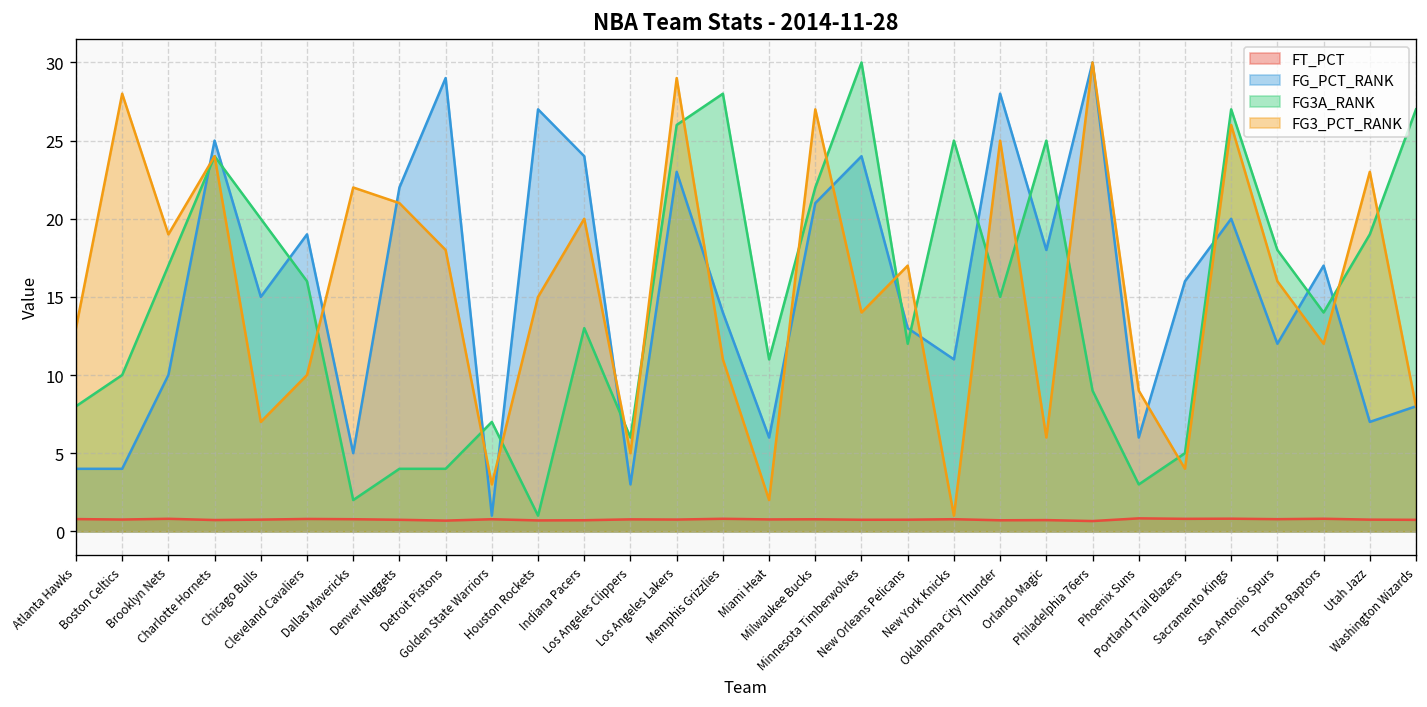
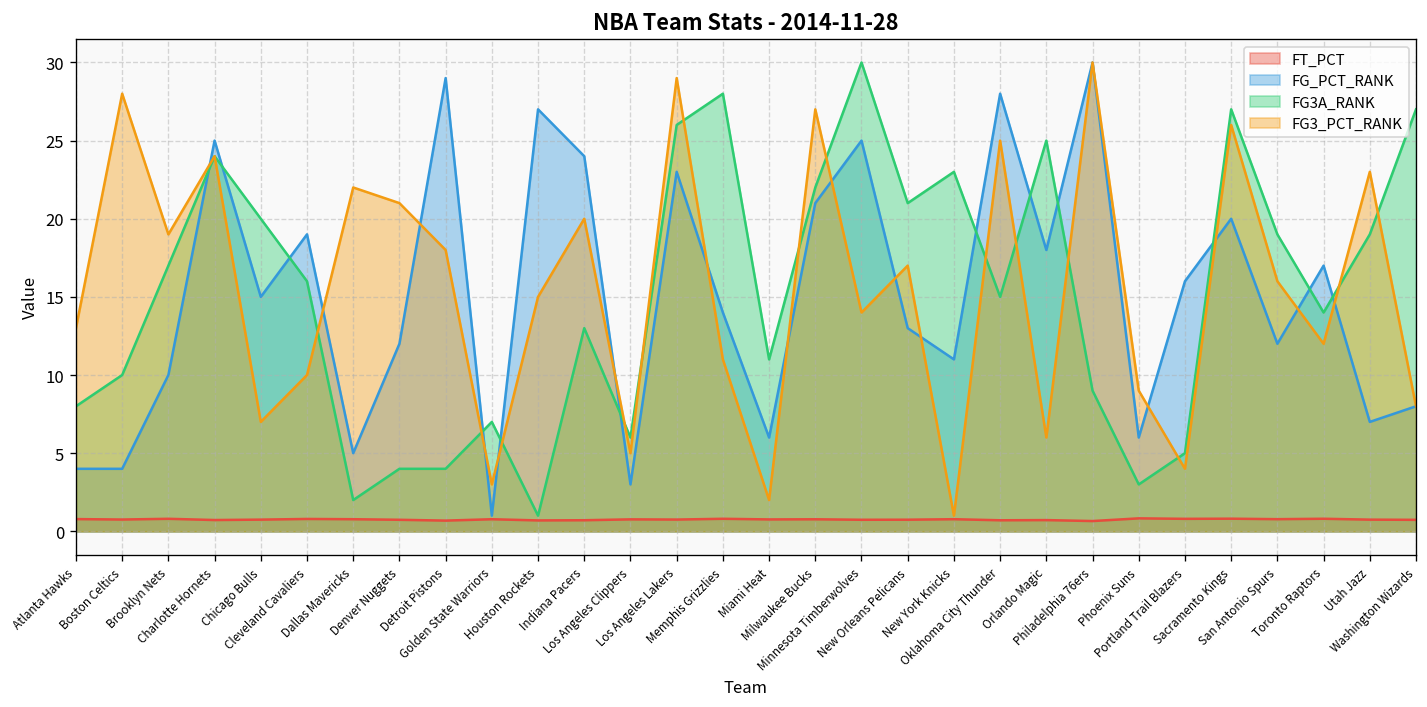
  {
    "FG_PCT_RANK": {
      "Atlanta Hawks": 4,
      "Boston Celtics": 4,
      "Brooklyn Nets": 10,
      "Charlotte Hornets": 25,
      "Chicago Bulls": 15,
      "Cleveland Cavaliers": 19,
      "Dallas Mavericks": 5,
-     "Denver Nuggets": 22,
+     "Denver Nuggets": 12,
      "Detroit Pistons": 29,
      "Golden State Warriors": 1,
      "Houston Rockets": 27,
      "Indiana Pacers": 24,
      "Los Angeles Clippers": 3,
      "Los Angeles Lakers": 23,
      "Memphis Grizzlies": 14,
      "Miami Heat": 6,
      "Milwaukee Bucks": 21,
-     "Minnesota Timberwolves": 24,
+     "Minnesota Timberwolves": 25,
      "New Orleans Pelicans": 13,
      "New York Knicks": 11,
      "Oklahoma City Thunder": 28,
      "Orlando Magic": 18,
      "Phoenix Suns": 6,
      "Portland Trail Blazers": 16,
      "Sacramento Kings": 20,
      "San Antonio Spurs": 12,
      "Toronto Raptors": 17,
      "Utah Jazz": 7
    },
    "FG3A_RANK": {
      "Atlanta Hawks": 8,
      "Boston Celtics": 10,
      "Brooklyn Nets": 17,
      "Chicago Bulls": 20,
      "Cleveland Cavaliers": 16,
      "Dallas Mavericks": 2,
      "Denver Nuggets": 4,
      "Detroit Pistons": 4,
      "Golden State Warriors": 7,
      "Houston Rockets": 1,
      "Indiana Pacers": 13,
      "Los Angeles Clippers": 6,
      "Los Angeles Lakers": 26,
      "Memphis Grizzlies": 28,
      "Miami Heat": 11,
      "Milwaukee Bucks": 22,
      "Minnesota Timberwolves": 30,
-     "New Orleans Pelicans": 12,
-     "New York Knicks": 25,
+     "New Orleans Pelicans": 21,
+     "New York Knicks": 23,
      "Oklahoma City Thunder": 15,
      "Orlando Magic": 25,
      "Philadelphia 76ers": 9,
      "Phoenix Suns": 3,
      "Portland Trail Blazers": 5,
      "Sacramento Kings": 27,
-     "San Antonio Spurs": 18,
+     "San Antonio Spurs": 19,
      "Toronto Raptors": 14,
      "Utah Jazz": 19,
      "Washington Wizards": 27
    }
  }
